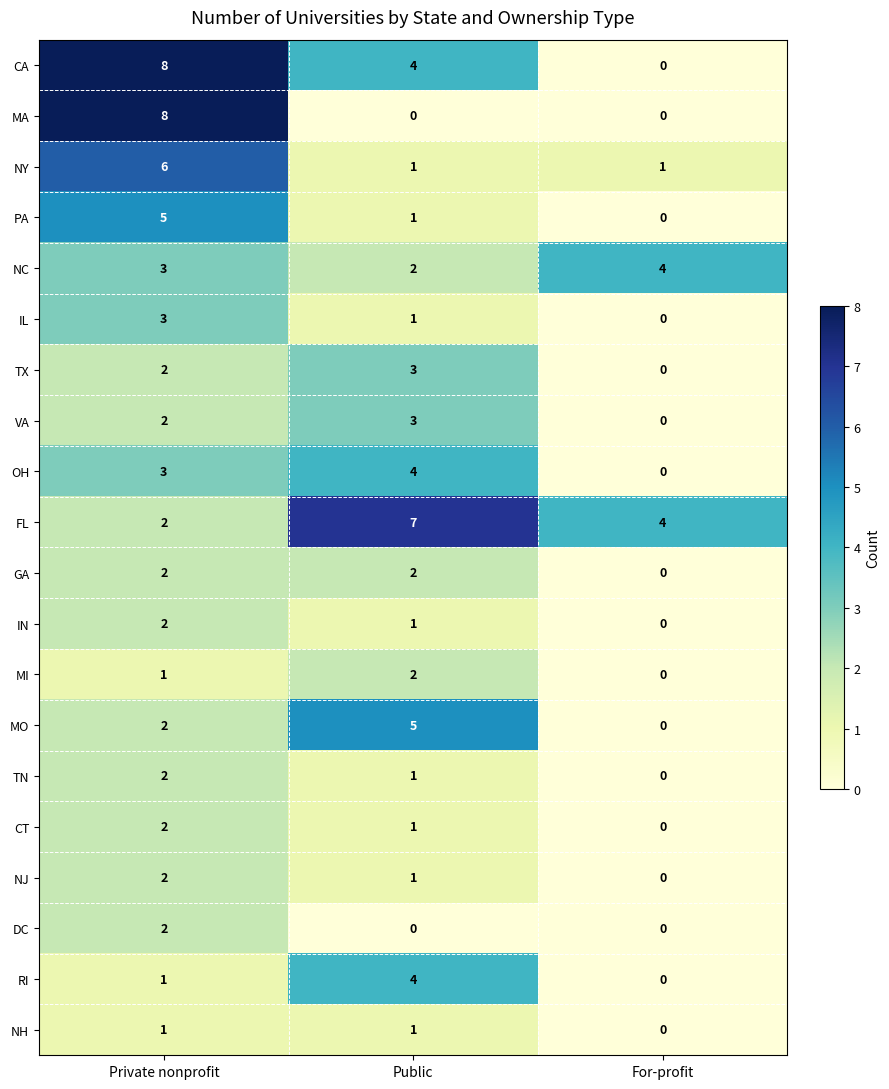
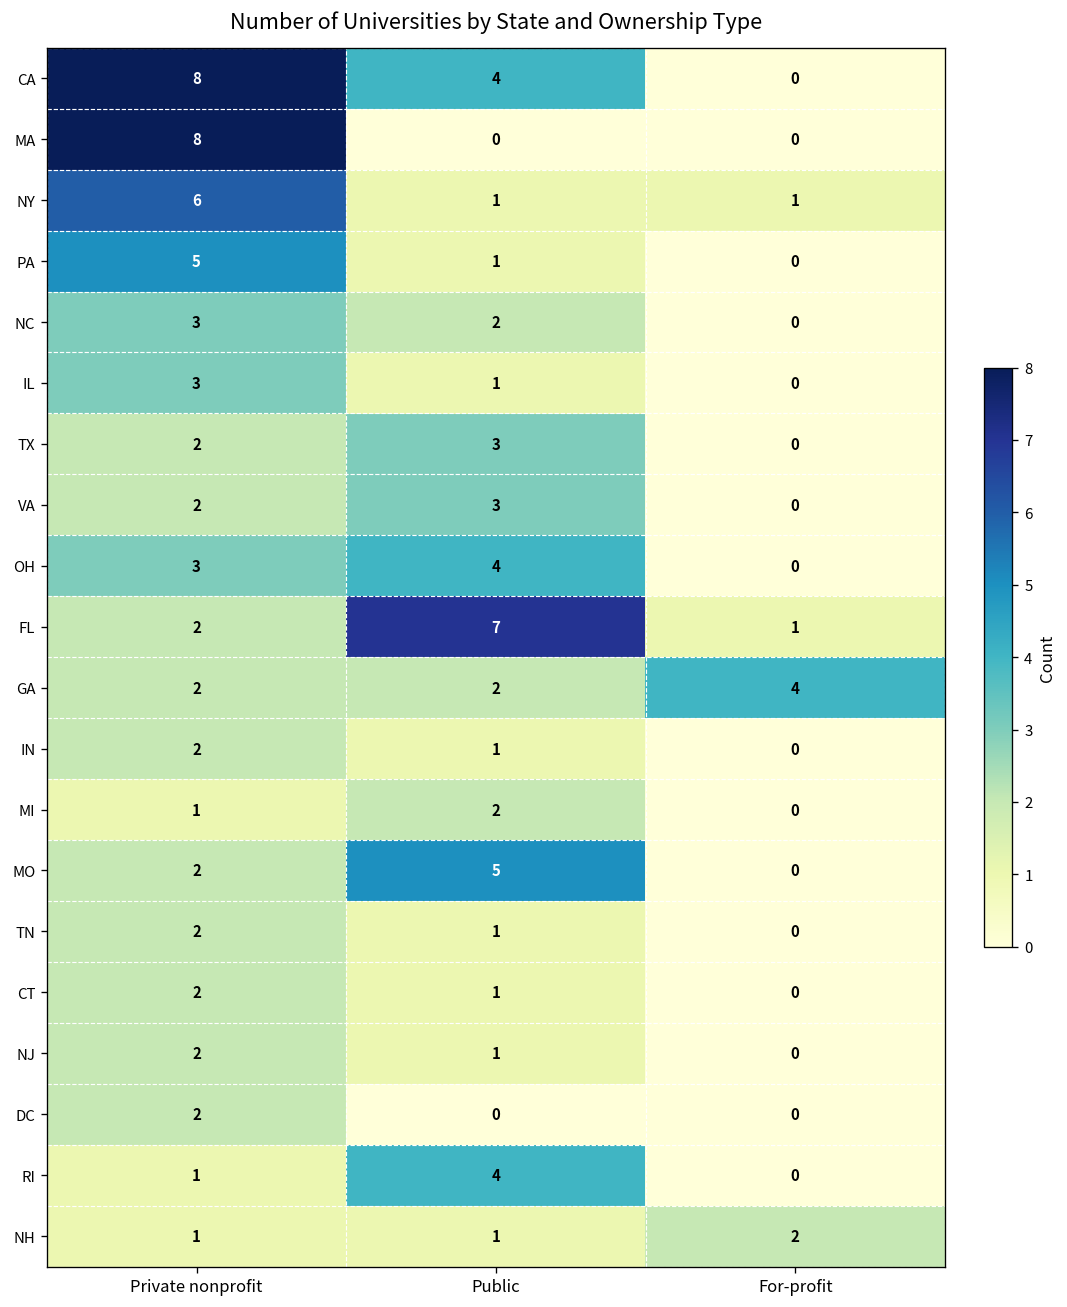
  {
    "CA": {
      "Private nonprofit": 8,
      "Public": 4,
      "For-profit": 0
    },
    "MA": {
      "Private nonprofit": 8,
      "Public": 0,
      "For-profit": 0
    },
    "NY": {
      "Private nonprofit": 6,
      "Public": 1,
      "For-profit": 1
    },
    "PA": {
      "Private nonprofit": 5,
      "Public": 1,
      "For-profit": 0
    },
    "NC": {
      "Private nonprofit": 3,
      "Public": 2,
-     "For-profit": 4
+     "For-profit": 0
    },
    "IL": {
      "Private nonprofit": 3,
      "Public": 1,
      "For-profit": 0
    },
    "TX": {
      "Private nonprofit": 2,
      "Public": 3,
      "For-profit": 0
    },
    "VA": {
      "Private nonprofit": 2,
      "Public": 3,
      "For-profit": 0
    },
    "OH": {
      "Private nonprofit": 3,
      "Public": 4,
      "For-profit": 0
    },
    "FL": {
      "Private nonprofit": 2,
      "Public": 7,
-     "For-profit": 4
+     "For-profit": 1
    },
    "GA": {
      "Private nonprofit": 2,
      "Public": 2,
-     "For-profit": 0
+     "For-profit": 4
    },
    "IN": {
      "Private nonprofit": 2,
      "Public": 1,
      "For-profit": 0
    },
    "MI": {
      "Private nonprofit": 1,
      "Public": 2,
      "For-profit": 0
    },
    "MO": {
      "Private nonprofit": 2,
      "Public": 5,
      "For-profit": 0
    },
    "TN": {
      "Private nonprofit": 2,
      "Public": 1,
      "For-profit": 0
    },
    "CT": {
      "Private nonprofit": 2,
      "Public": 1,
      "For-profit": 0
    },
    "NJ": {
      "Private nonprofit": 2,
      "Public": 1,
      "For-profit": 0
    },
    "DC": {
      "Private nonprofit": 2,
      "Public": 0,
      "For-profit": 0
    },
    "RI": {
      "Private nonprofit": 1,
      "Public": 4,
      "For-profit": 0
    },
    "NH": {
      "Private nonprofit": 1,
      "Public": 1,
-     "For-profit": 0
+     "For-profit": 2
    }
  }
